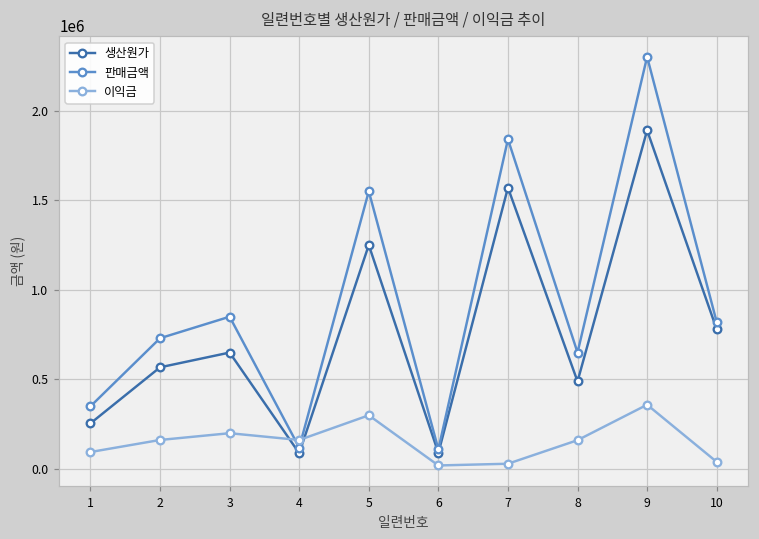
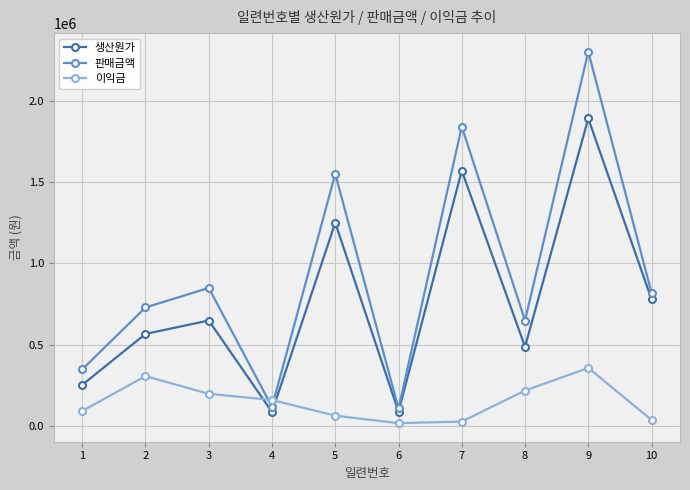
  {
    "이익금": {
      "1": 100000,
-     "2": 160000,
+     "2": 310000,
      "3": 200000,
      "4": 160000,
-     "5": 300000,
+     "5": 70000,
      "6": 20000,
      "7": 30000,
-     "8": 160000,
+     "8": 220000,
      "9": 360000,
      "10": 40000
    }
  }
